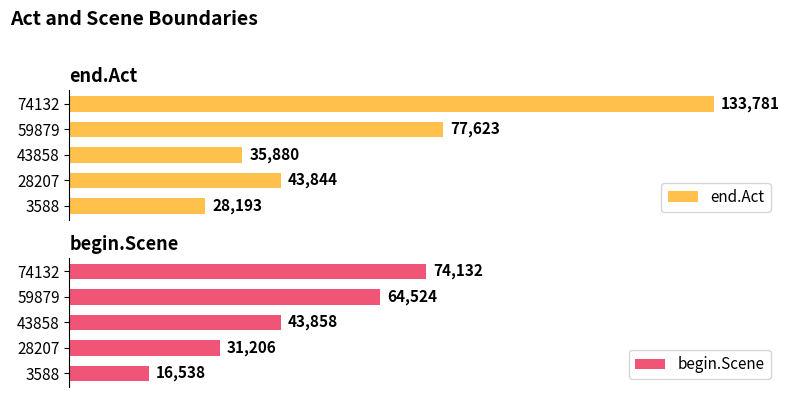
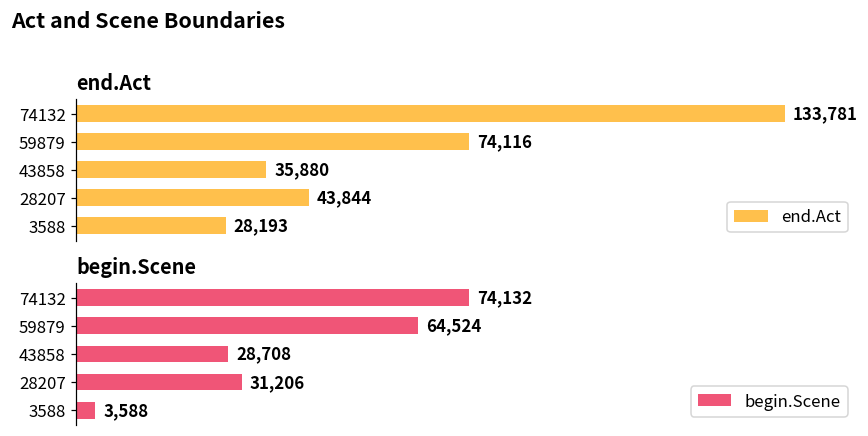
  {
    "end.Act": {
      "74132": "133,781",
-     "59879": "77,623",
+     "59879": "74,116",
      "43858": "35,880",
      "28207": "43,844",
      "3588": "28,193"
    },
    "begin.Scene": {
      "74132": "74,132",
      "59879": "64,524",
-     "43858": "43,858",
+     "43858": "28,708",
      "28207": "31,206",
-     "3588": "16,538"
+     "3588": "3,588"
    }
  }
